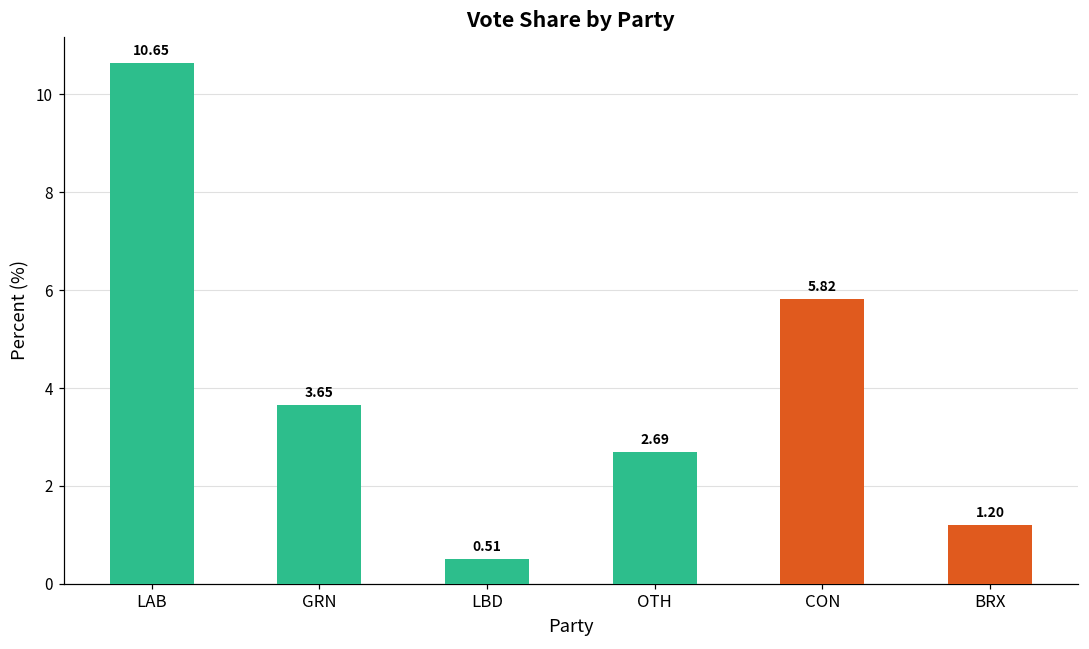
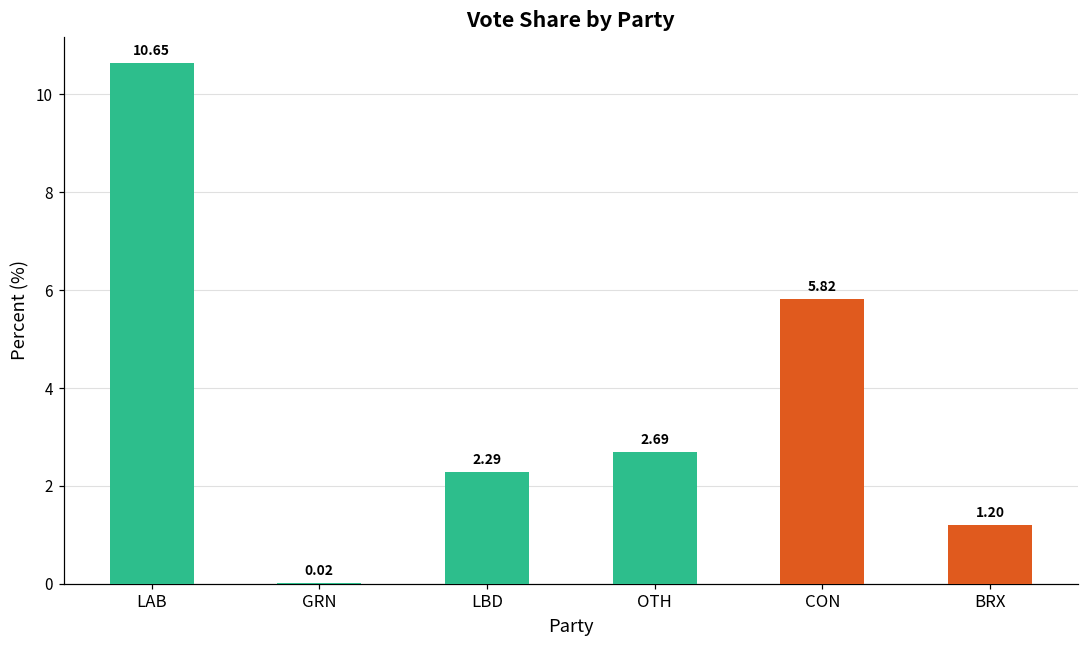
  {
    "LAB": 10.65,
-   "GRN": 3.65,
-   "LBD": 0.51,
+   "GRN": 0.02,
+   "LBD": 2.29,
    "OTH": 2.69,
    "CON": 5.82,
    "BRX": 1.20
  }
